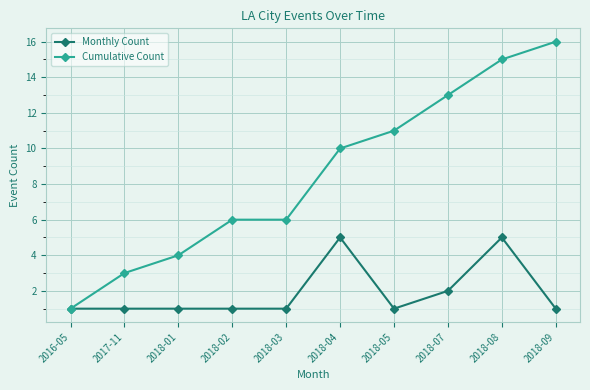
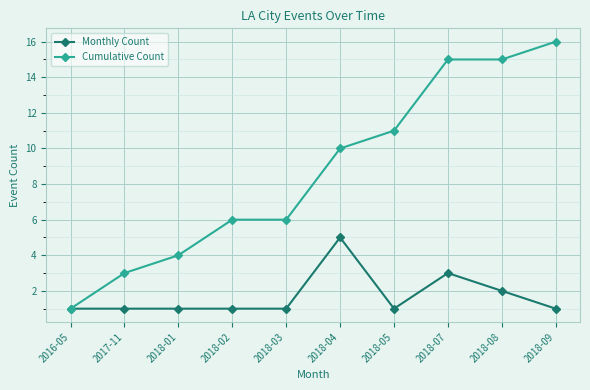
  {
    "Monthly Count": {
      "2017-11": 1,
      "2018-01": 1,
      "2018-02": 1,
      "2018-03": 1,
      "2018-04": 5,
      "2018-05": 1,
-     "2018-07": 2,
-     "2018-08": 5,
+     "2018-07": 3,
+     "2018-08": 2,
      "2018-09": 1
    },
    "Cumulative Count": {
      "2017-11": 3,
      "2018-01": 4,
      "2018-02": 6,
      "2018-03": 6,
      "2018-04": 10,
      "2018-05": 11,
-     "2018-07": 13,
+     "2018-07": 15,
      "2018-08": 15,
      "2018-09": 16
    }
  }
